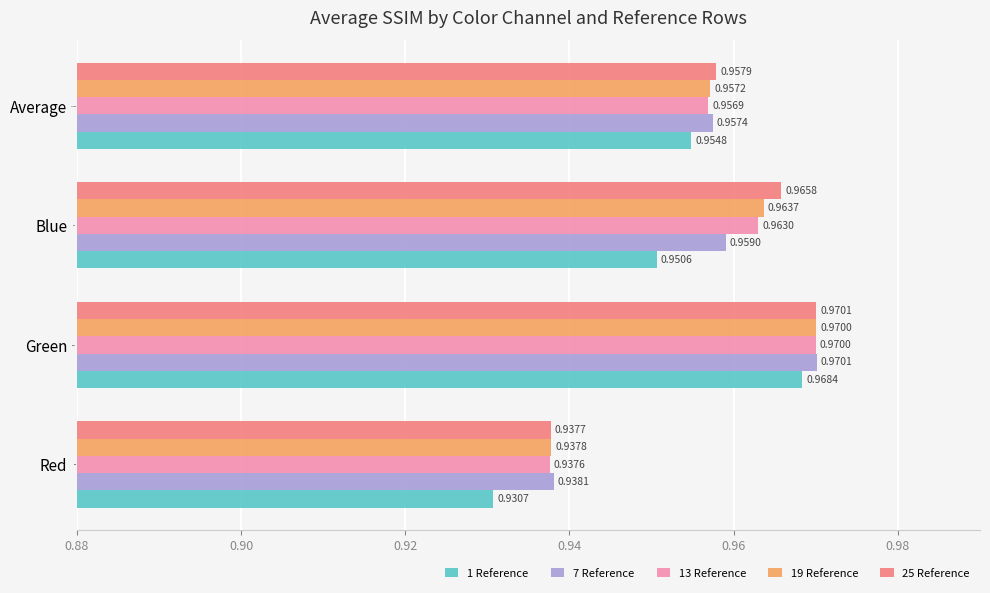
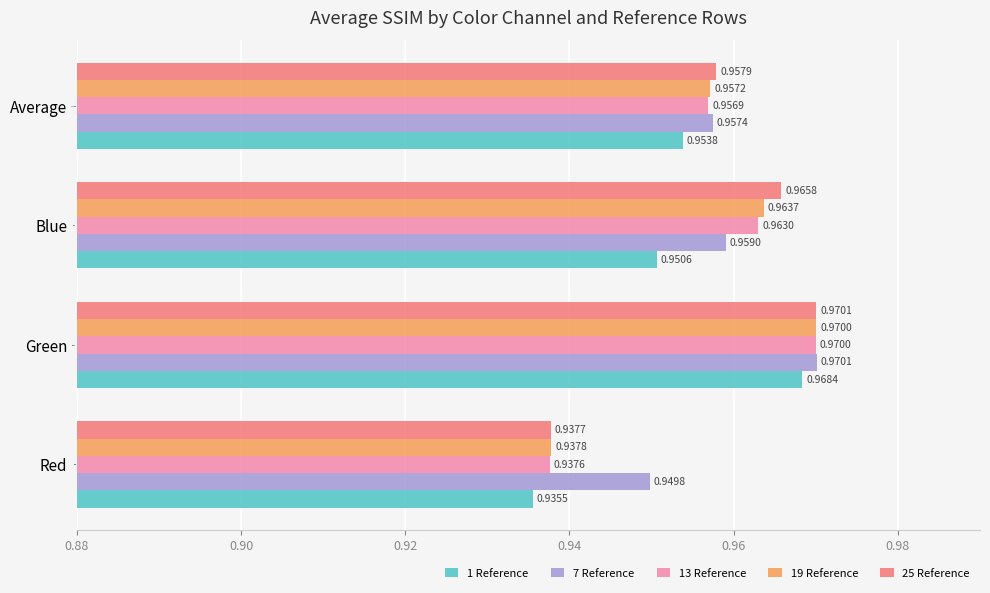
  {
    "1 Reference": {
-     "Average": 0.9548,
+     "Average": 0.9538,
      "Blue": 0.9506,
      "Green": 0.9684,
-     "Red": 0.9307
+     "Red": 0.9355
    },
    "7 Reference": {
      "Average": 0.9574,
      "Blue": 0.9590,
      "Green": 0.9701,
-     "Red": 0.9381
+     "Red": 0.9498
    }
  }
